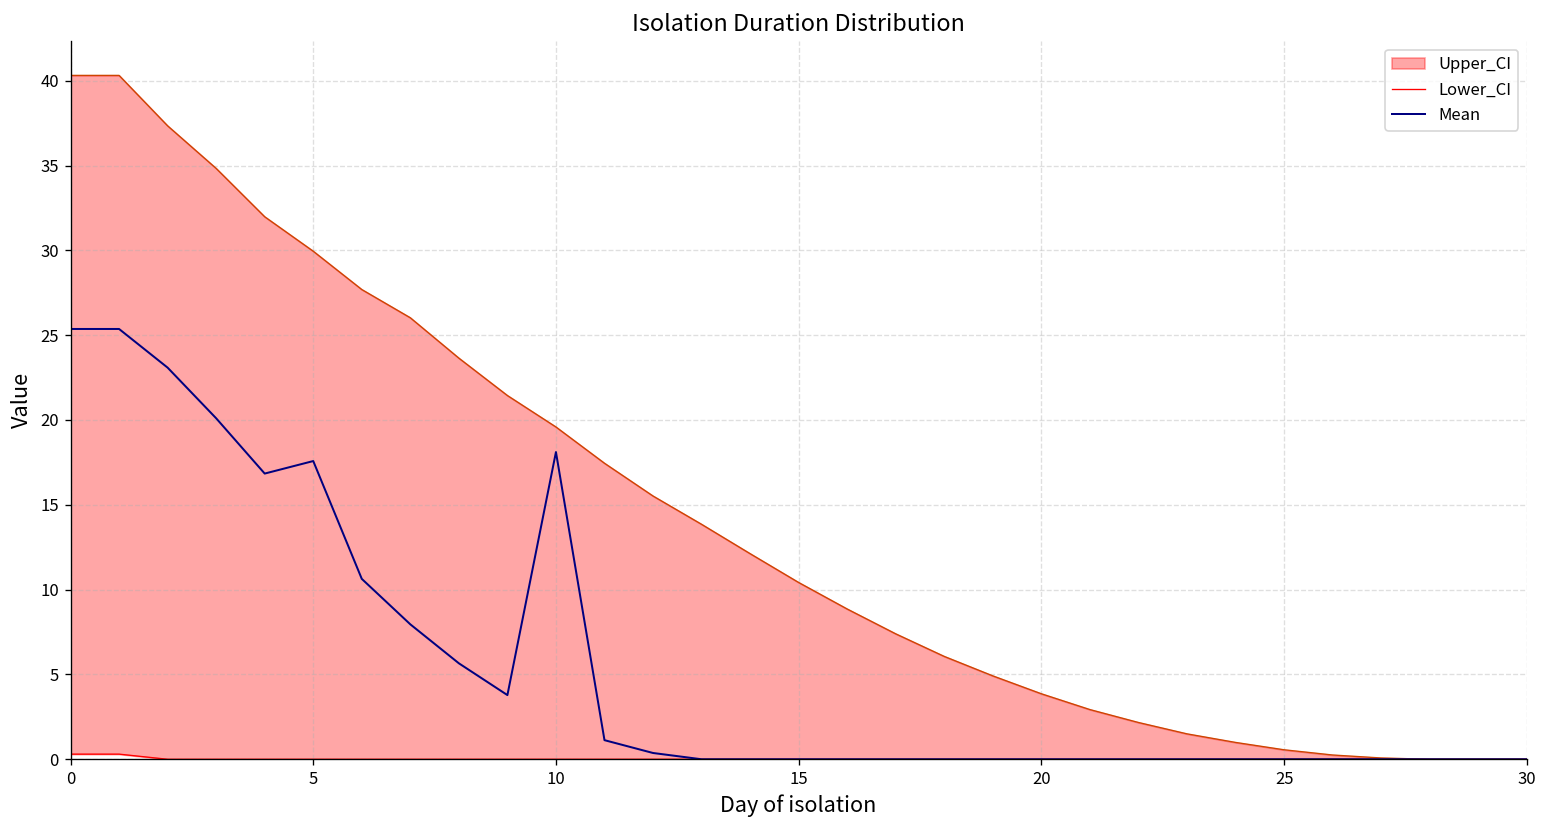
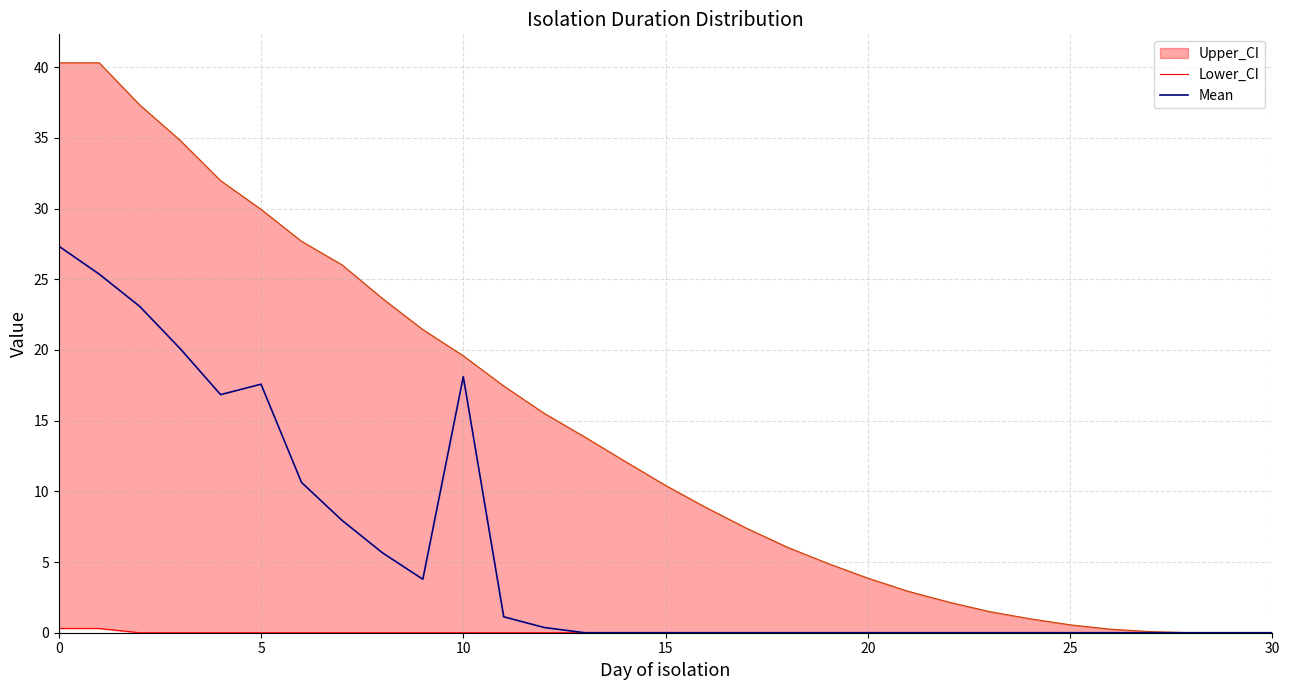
  {
    "Mean": {
-     "0": 25.4,
+     "0": 27.3,
      "5": 17.6,
      "10": 18.1
    }
  }
